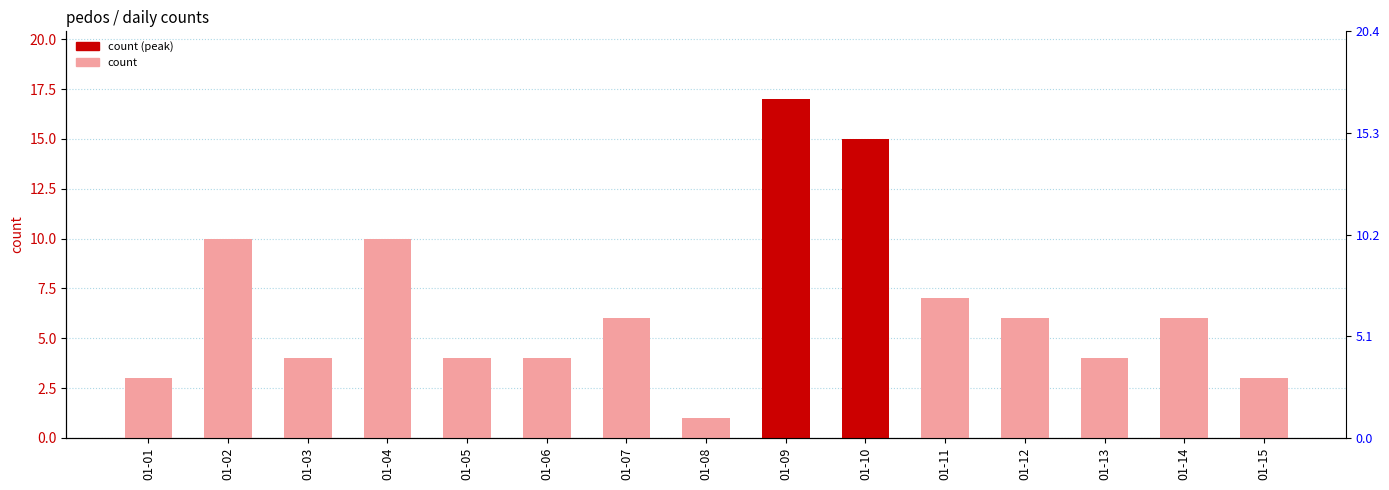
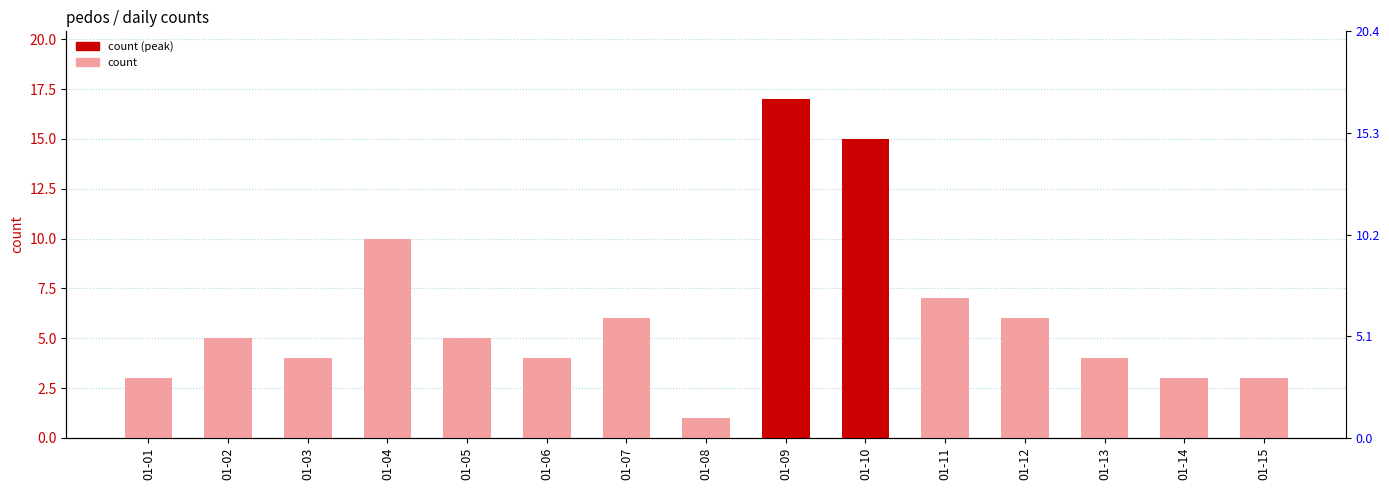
  {
    "01-01": 3,
-   "01-02": 10,
+   "01-02": 5,
    "01-03": 4,
    "01-04": 10,
-   "01-05": 4,
+   "01-05": 5,
    "01-06": 4,
    "01-07": 6,
    "01-08": 1,
    "01-09": 17,
    "01-10": 15,
    "01-11": 7,
    "01-12": 6,
    "01-13": 4,
-   "01-14": 6,
+   "01-14": 3,
    "01-15": 3
  }
